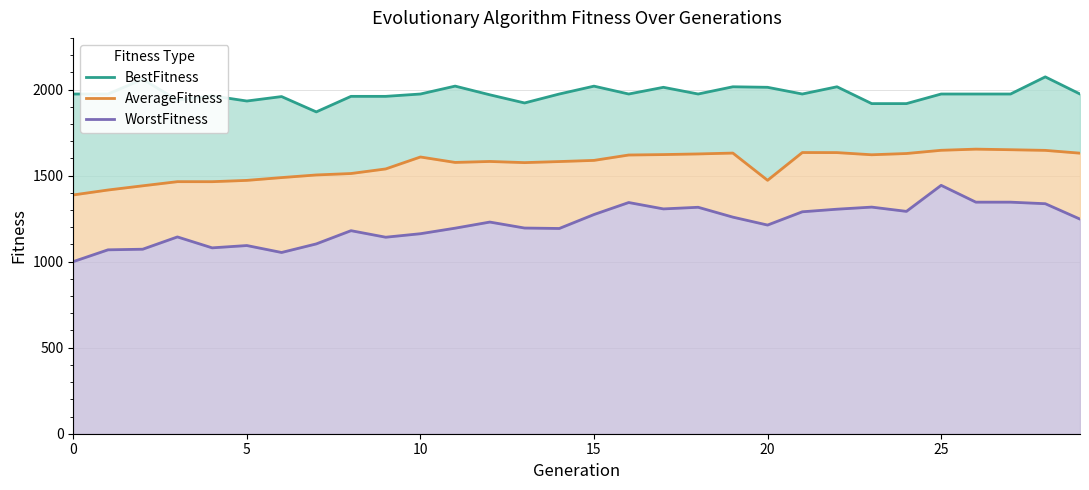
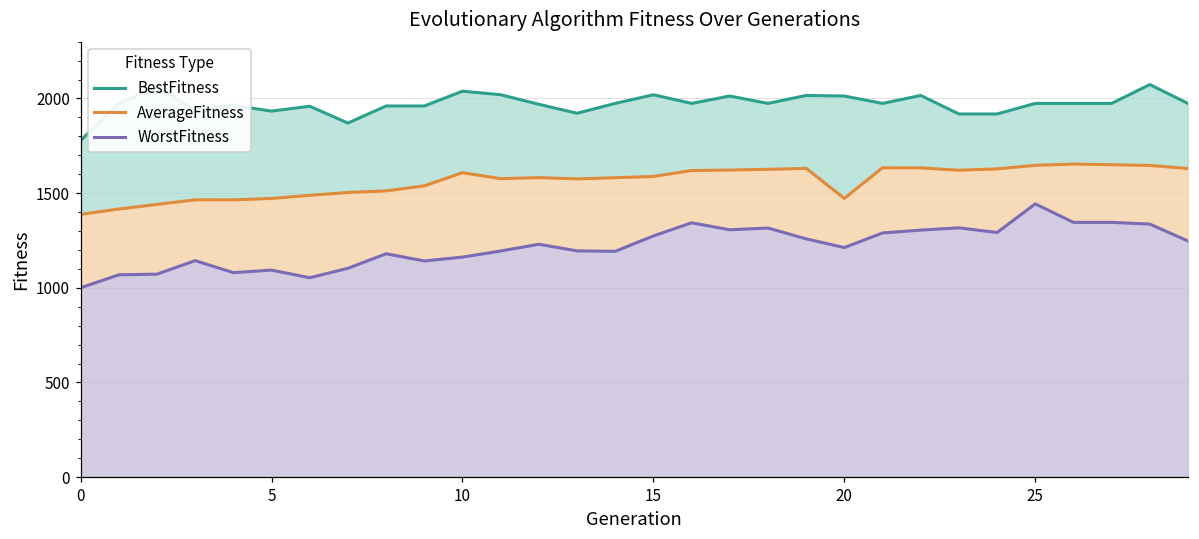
  {
    "BestFitness": {
-     "0": 1970,
+     "0": 1780,
      "5": 1930,
-     "10": 1970,
+     "10": 2040,
      "15": 2020,
      "20": 2010,
      "25": 1970
    },
    "AverageFitness": {
      "0": 1390,
      "5": 1470,
      "10": 1610,
      "15": 1590,
      "20": 1470,
      "25": 1650
    },
    "WorstFitness": {
      "0": 1000,
      "5": 1090,
      "10": 1160,
      "15": 1270,
      "20": 1210,
      "25": 1440
    }
  }
